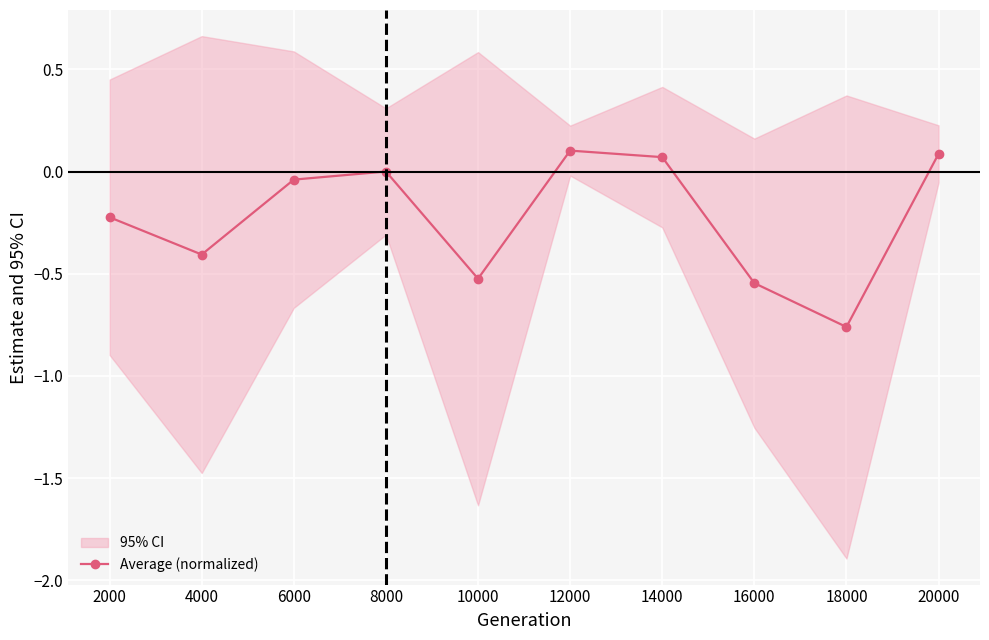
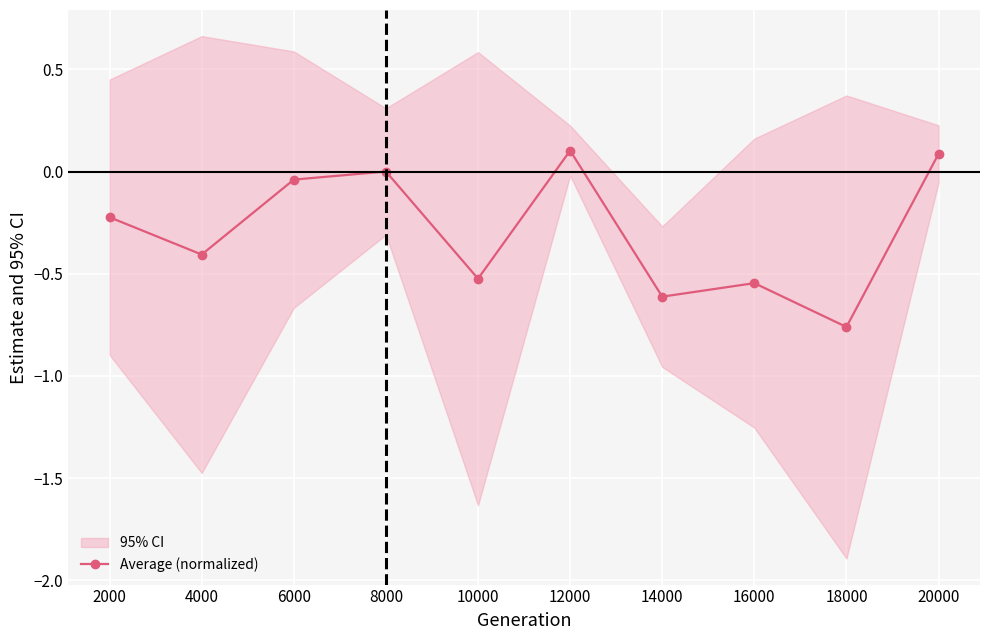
  {
    "Average (normalized)": {
      "2000": -0.22,
      "4000": -0.41,
      "6000": -0.04,
      "8000": 0.00,
      "10000": -0.52,
      "12000": 0.10,
-     "14000": 0.07,
+     "14000": -0.61,
      "16000": -0.55,
      "18000": -0.76,
      "20000": 0.09
    }
  }
